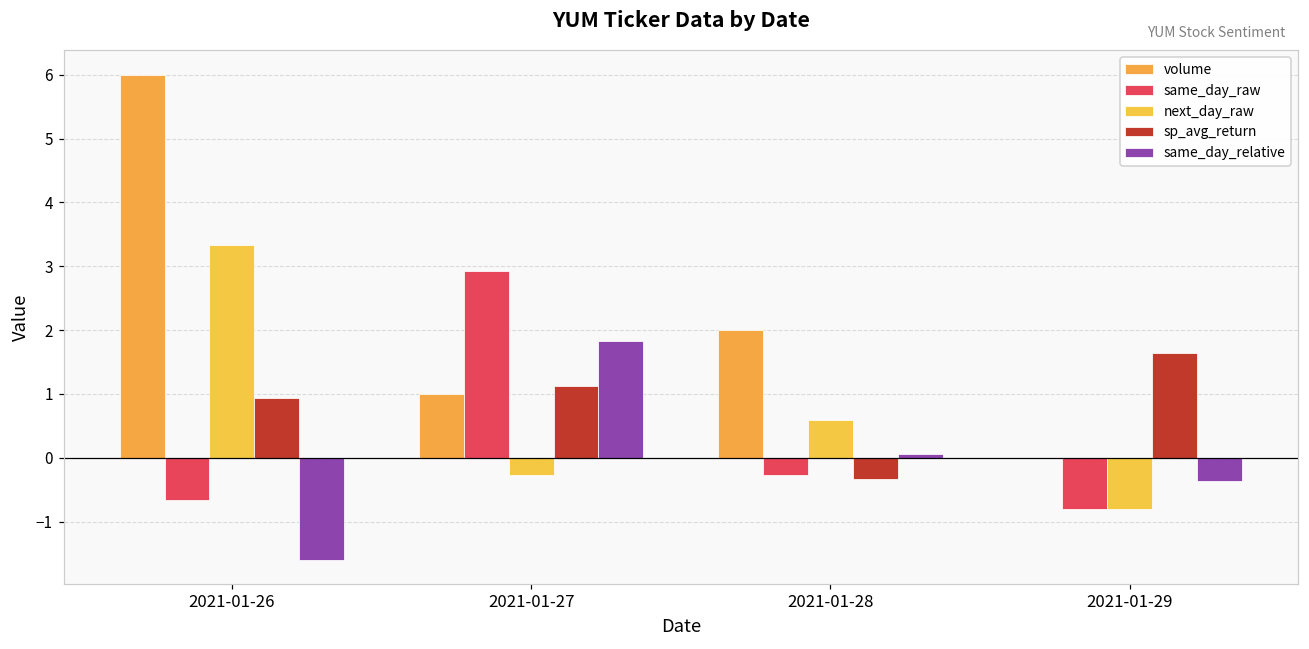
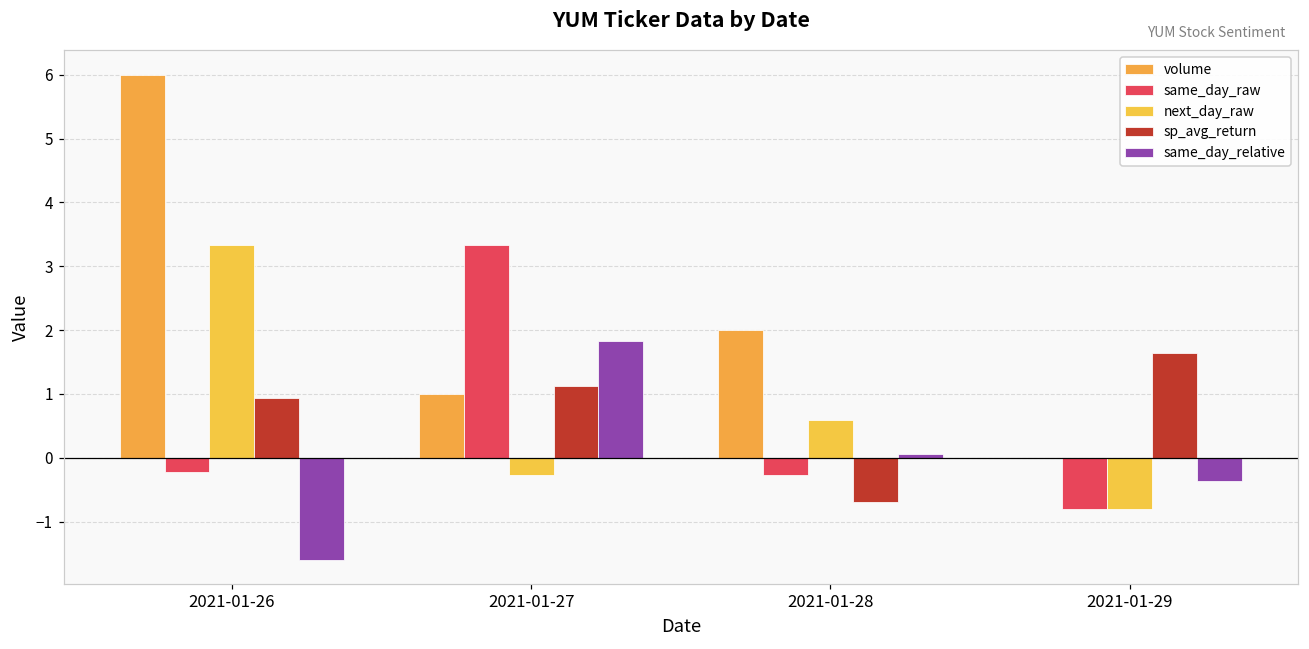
  {
    "same_day_raw": {
-     "2021-01-26": -0.7,
-     "2021-01-27": 2.9,
+     "2021-01-26": -0.2,
+     "2021-01-27": 3.3,
      "2021-01-28": -0.3,
      "2021-01-29": -0.8
    },
    "sp_avg_return": {
      "2021-01-26": 0.9,
      "2021-01-27": 1.1,
-     "2021-01-28": -0.3,
+     "2021-01-28": -0.7,
      "2021-01-29": 1.6
    },
    "same_day_relative": {
      "2021-01-26": -1.6,
      "2021-01-27": 1.8,
      "2021-01-28": 0.1,
      "2021-01-29": -0.4
    }
  }
